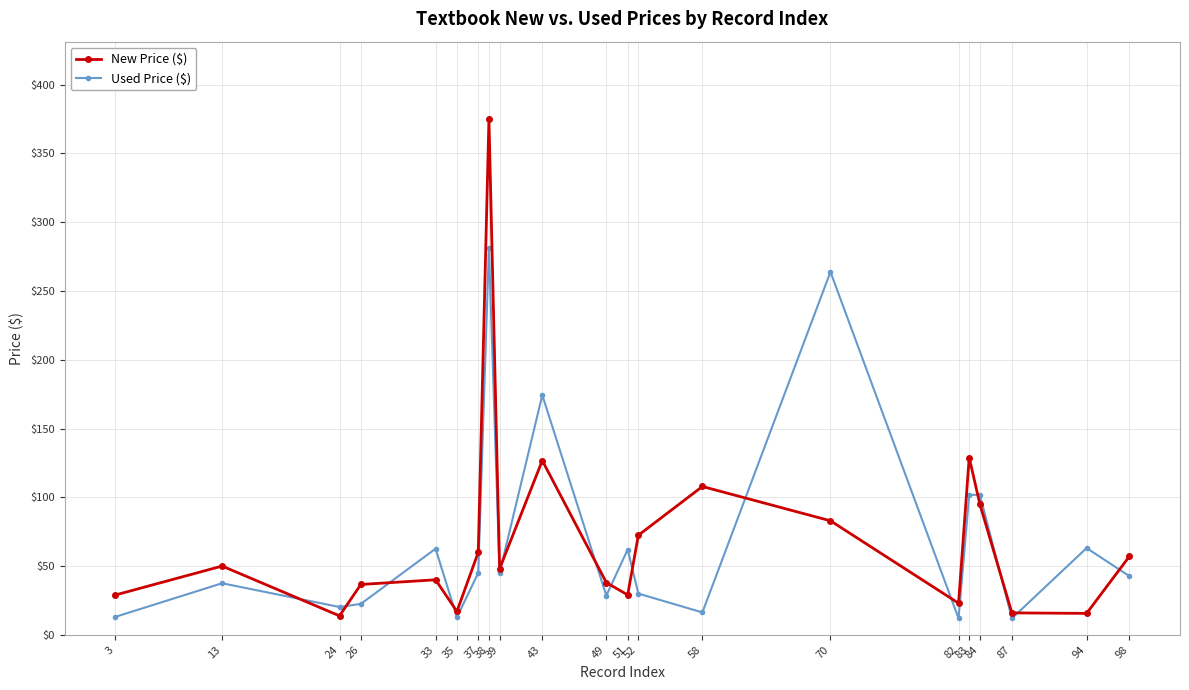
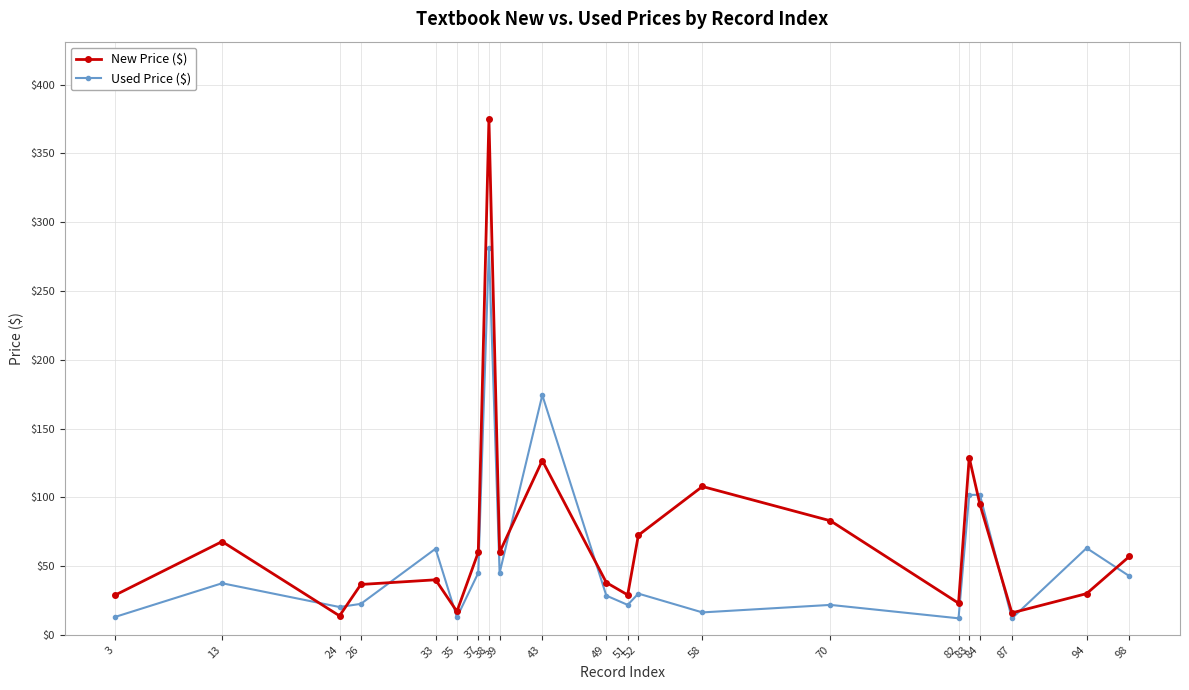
  {
    "New Price ($)": {
      "3": "$29",
-     "13": "$50",
+     "13": "$68",
      "24": "$14",
      "26": "$37",
      "33": "$40",
      "35": "$17",
      "37": "$60",
      "38": "$375",
-     "39": "$48",
+     "39": "$60",
      "43": "$127",
      "49": "$38",
      "51": "$29",
      "52": "$72",
      "58": "$108",
      "70": "$83",
      "82": "$23",
      "83": "$129",
      "84": "$95",
      "87": "$16",
-     "94": "$16",
+     "94": "$30",
      "98": "$57"
    },
    "Used Price ($)": {
      "3": "$13",
      "13": "$37",
      "24": "$20",
      "26": "$23",
      "33": "$63",
      "35": "$13",
      "37": "$45",
      "38": "$281",
      "39": "$45",
      "43": "$174",
      "49": "$29",
-     "51": "$62",
+     "51": "$22",
      "52": "$30",
      "58": "$16",
-     "70": "$264",
+     "70": "$22",
      "82": "$12",
      "83": "$102",
      "84": "$102",
      "87": "$12",
      "94": "$63",
      "98": "$43"
    }
  }
